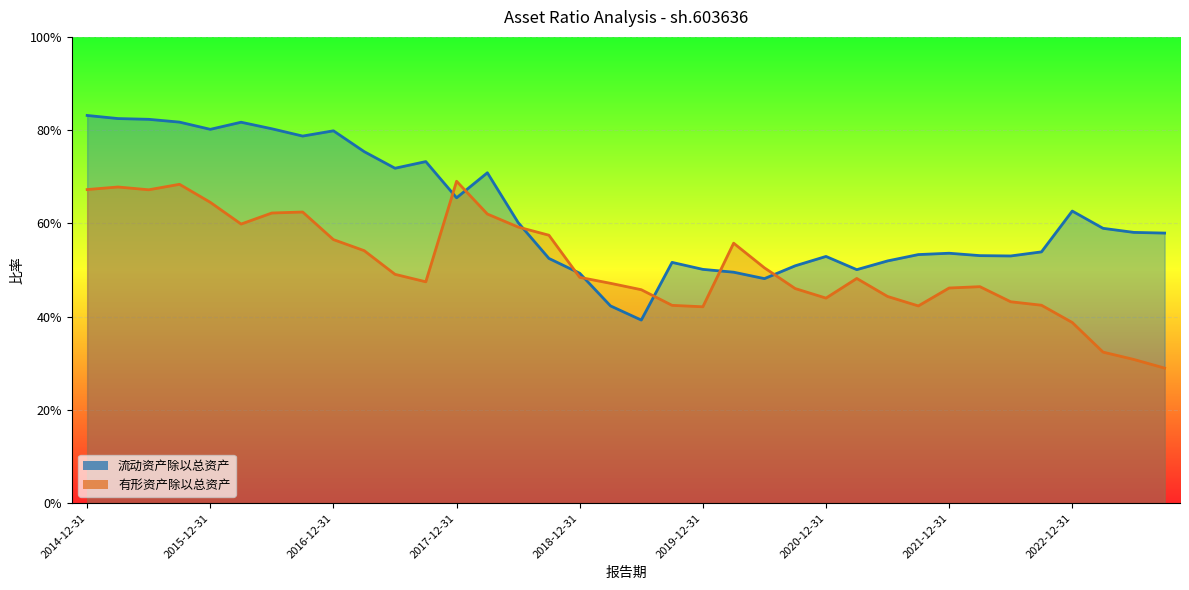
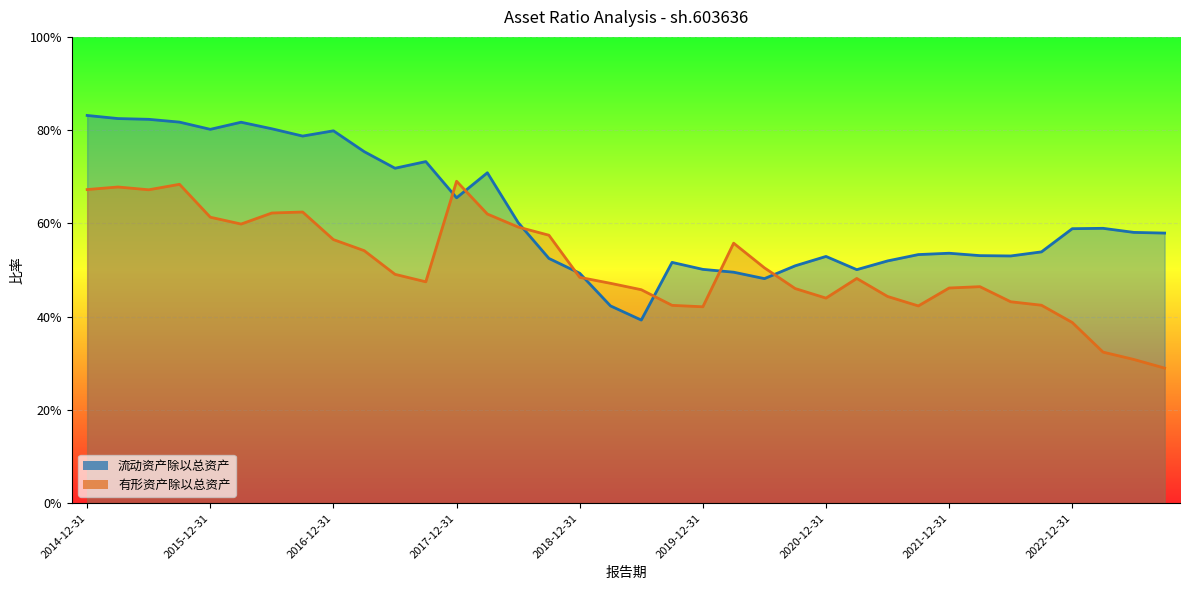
  {
    "流动资产除以总资产": {
      "2014-12-31": "83%",
      "2015-12-31": "80%",
      "2016-12-31": "80%",
      "2017-12-31": "65%",
      "2018-12-31": "49%",
      "2019-12-31": "50%",
      "2020-12-31": "53%",
      "2021-12-31": "54%",
-     "2022-12-31": "63%"
+     "2022-12-31": "59%"
    },
    "有形资产除以总资产": {
      "2014-12-31": "67%",
-     "2015-12-31": "65%",
+     "2015-12-31": "61%",
      "2016-12-31": "57%",
      "2017-12-31": "69%",
      "2018-12-31": "48%",
      "2019-12-31": "42%",
      "2020-12-31": "44%",
      "2021-12-31": "46%",
      "2022-12-31": "39%"
    }
  }
